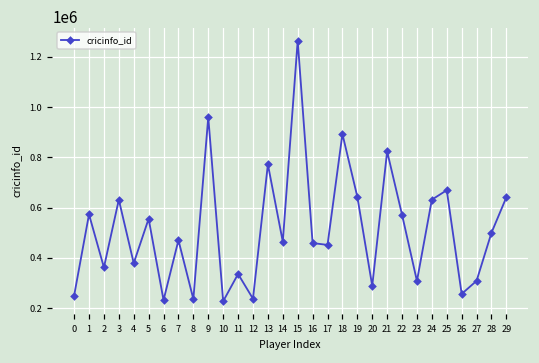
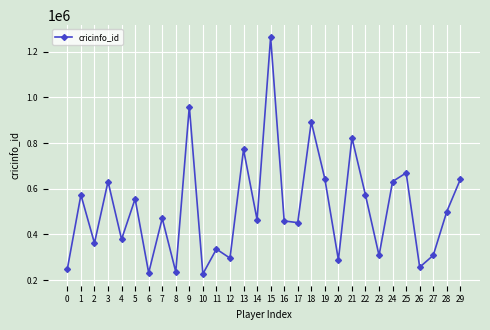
  {
    "0": 250000,
    "1": 570000,
    "2": 360000,
    "3": 630000,
    "4": 380000,
    "5": 560000,
    "6": 230000,
    "7": 470000,
    "8": 240000,
    "9": 960000,
    "10": 230000,
    "11": 340000,
-   "12": 240000,
+   "12": 300000,
    "13": 770000,
    "14": 460000,
    "15": 1260000,
    "16": 460000,
    "17": 450000,
    "18": 890000,
    "19": 640000,
    "20": 290000,
    "21": 820000,
    "22": 570000,
    "23": 310000,
    "24": 630000,
    "25": 670000,
    "26": 260000,
    "27": 310000,
    "28": 500000,
    "29": 640000
  }
